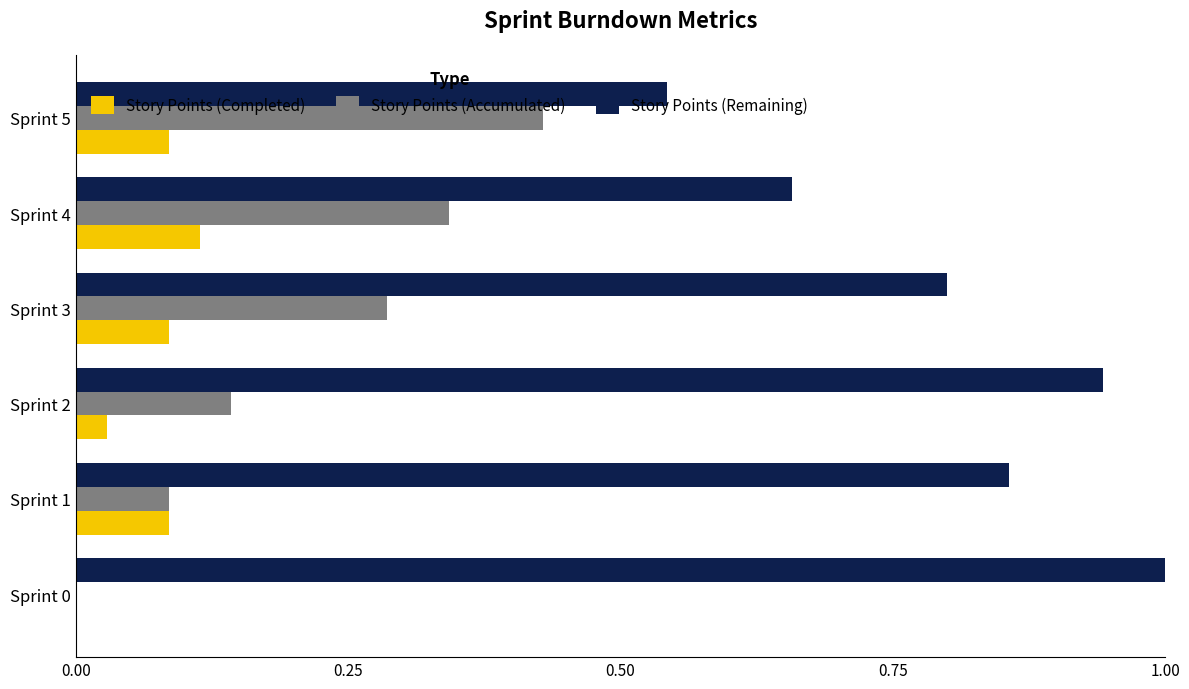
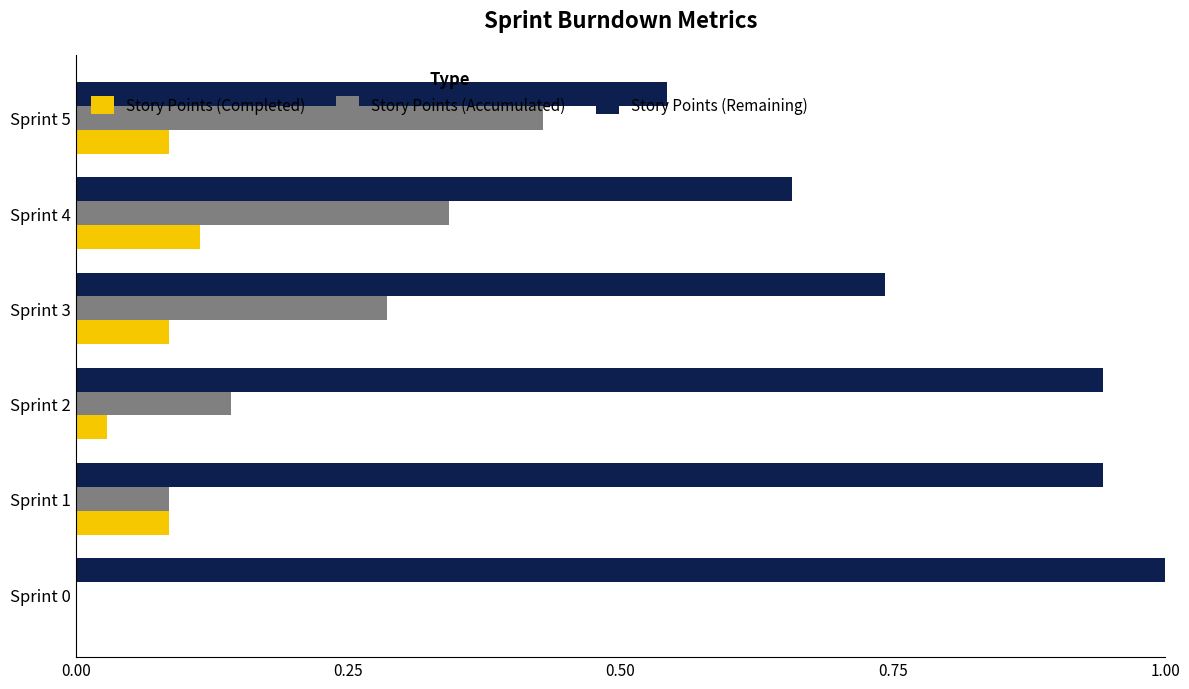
  {
    "Story Points (Completed)": {
      "Sprint 5": 0.086,
      "Sprint 4": 0.114,
      "Sprint 3": 0.086,
      "Sprint 2": 0.029,
      "Sprint 1": 0.086,
      "Sprint 0": 0.000
    },
    "Story Points (Accumulated)": {
      "Sprint 5": 0.429,
      "Sprint 4": 0.343,
      "Sprint 3": 0.286,
      "Sprint 2": 0.143,
      "Sprint 1": 0.086,
      "Sprint 0": 0.000
    },
    "Story Points (Remaining)": {
      "Sprint 5": 0.543,
      "Sprint 4": 0.657,
-     "Sprint 3": 0.800,
+     "Sprint 3": 0.743,
      "Sprint 2": 0.943,
-     "Sprint 1": 0.857,
+     "Sprint 1": 0.943,
      "Sprint 0": 1.000
    }
  }
